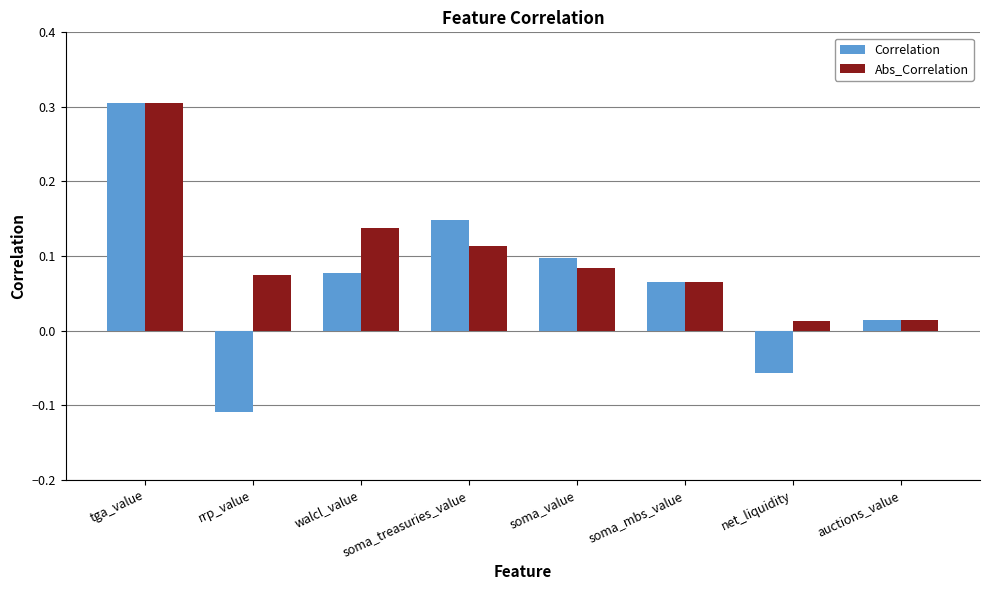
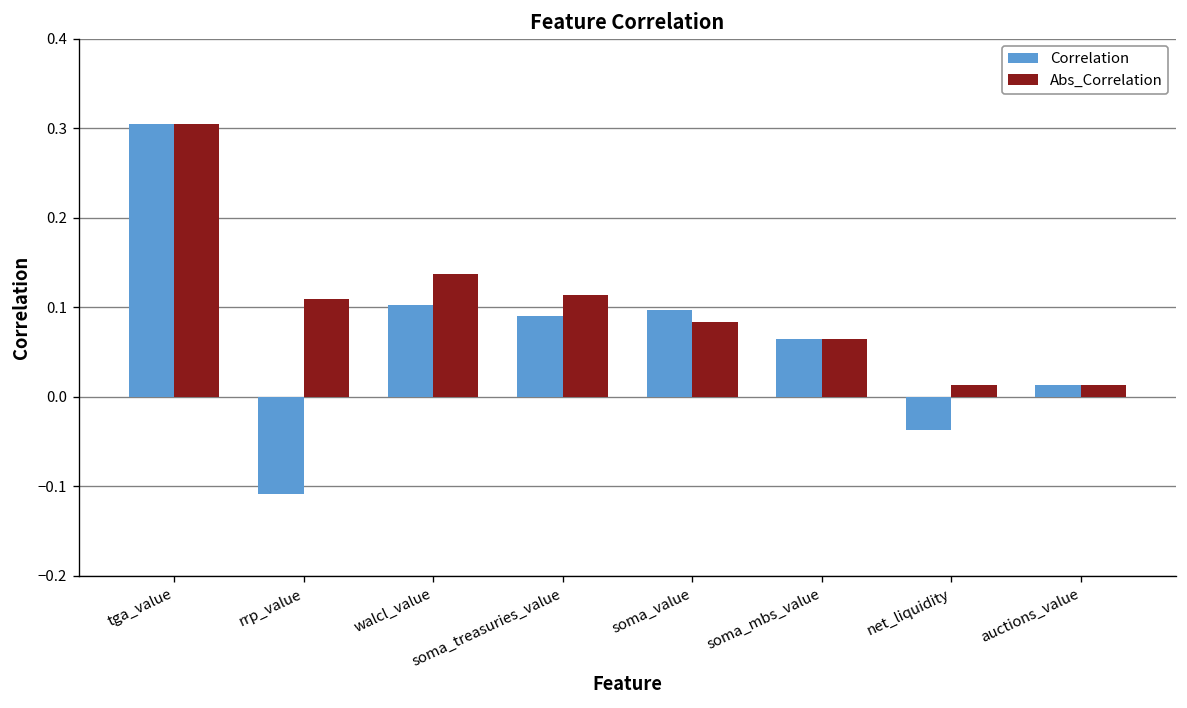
  {
    "Correlation": {
      "tga_value": 0.31,
      "rrp_value": -0.11,
-     "walcl_value": 0.08,
-     "soma_treasuries_value": 0.15,
+     "walcl_value": 0.10,
+     "soma_treasuries_value": 0.09,
      "soma_value": 0.10,
      "soma_mbs_value": 0.06,
-     "net_liquidity": -0.06,
+     "net_liquidity": -0.04,
      "auctions_value": 0.01
    },
    "Abs_Correlation": {
      "tga_value": 0.31,
-     "rrp_value": 0.08,
+     "rrp_value": 0.11,
      "walcl_value": 0.14,
      "soma_treasuries_value": 0.11,
      "soma_value": 0.08,
      "soma_mbs_value": 0.06,
      "net_liquidity": 0.01,
      "auctions_value": 0.01
    }
  }
